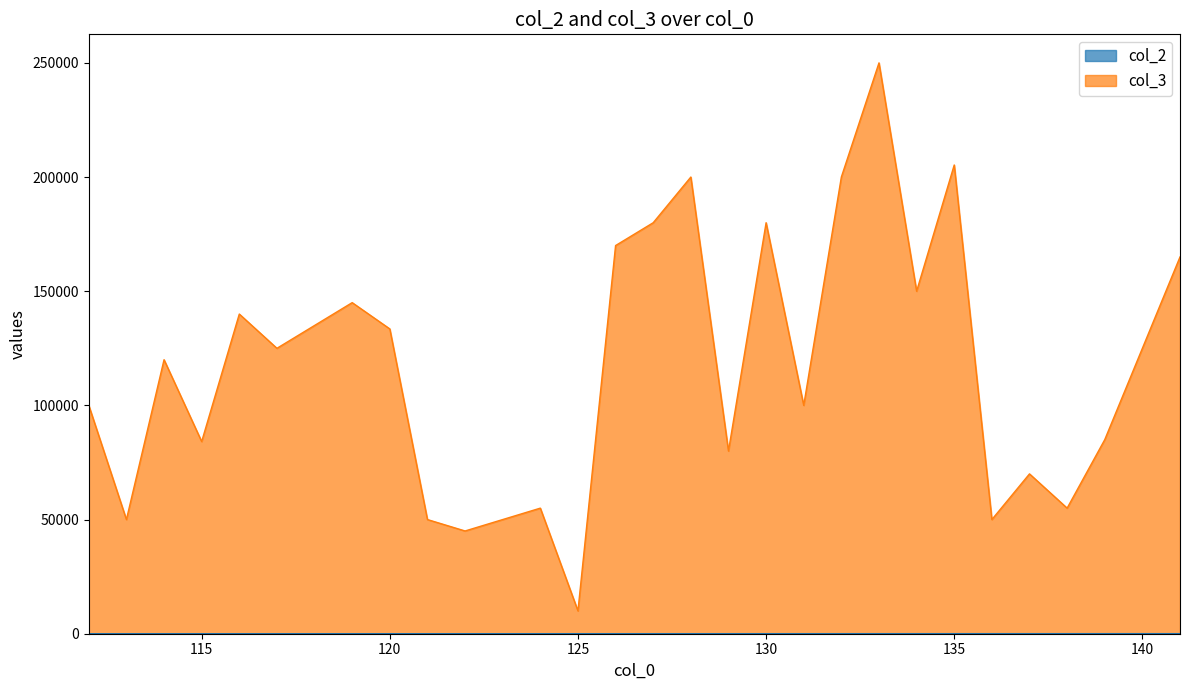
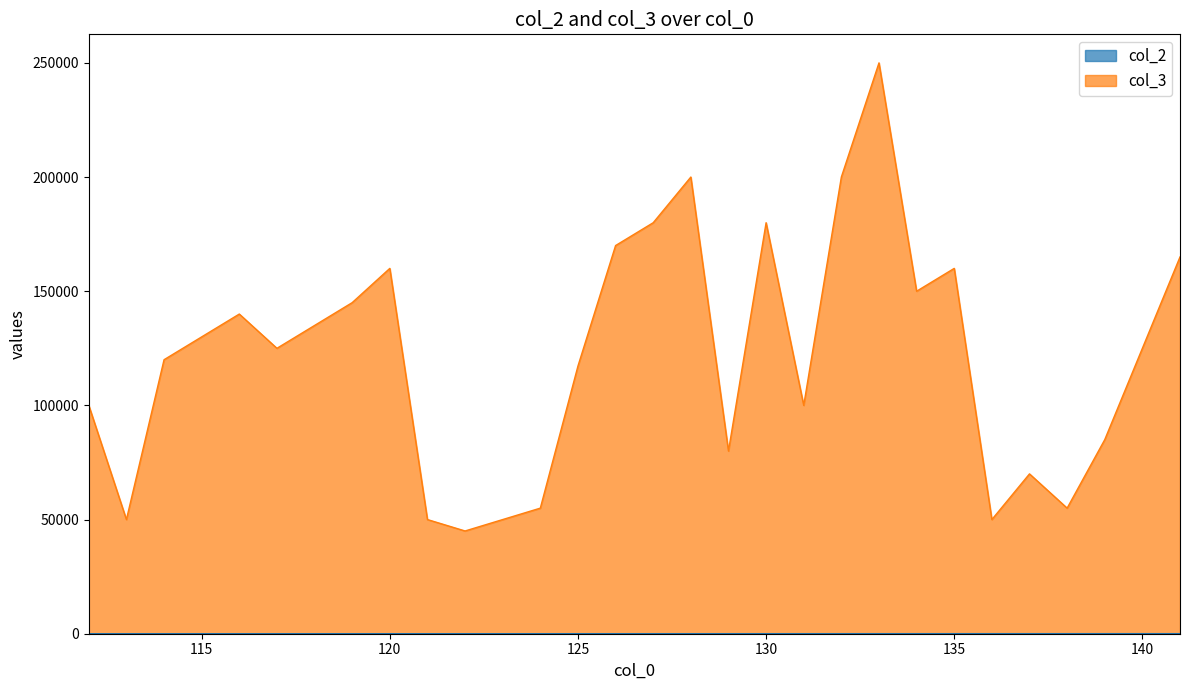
  {
    "col_2": {
      "115": 0,
      "120": 0,
      "125": 0,
      "130": 0,
      "135": 0,
      "140": 0
    },
    "col_3": {
-     "115": 84000,
-     "120": 133000,
-     "125": 10000,
+     "115": 130000,
+     "120": 160000,
+     "125": 117000,
      "130": 180000,
-     "135": 205000,
+     "135": 160000,
      "140": 125000
    }
  }
